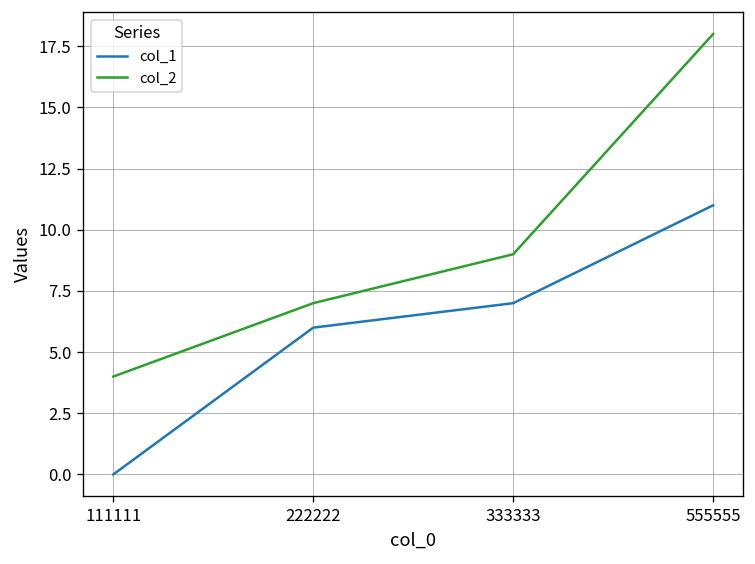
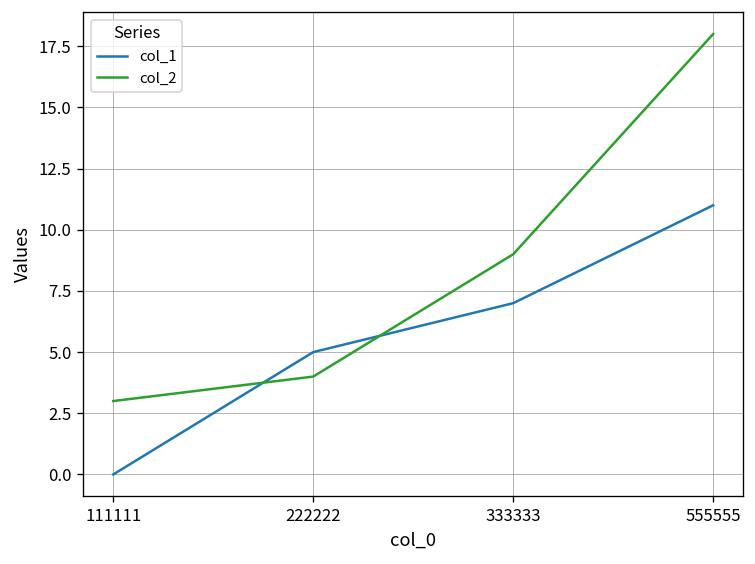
  {
    "col_1": {
      "111111": 0,
-     "222222": 6,
+     "222222": 5,
      "333333": 7,
      "555555": 11
    },
    "col_2": {
-     "111111": 4,
-     "222222": 7,
+     "111111": 3,
+     "222222": 4,
      "333333": 9,
      "555555": 18
    }
  }
